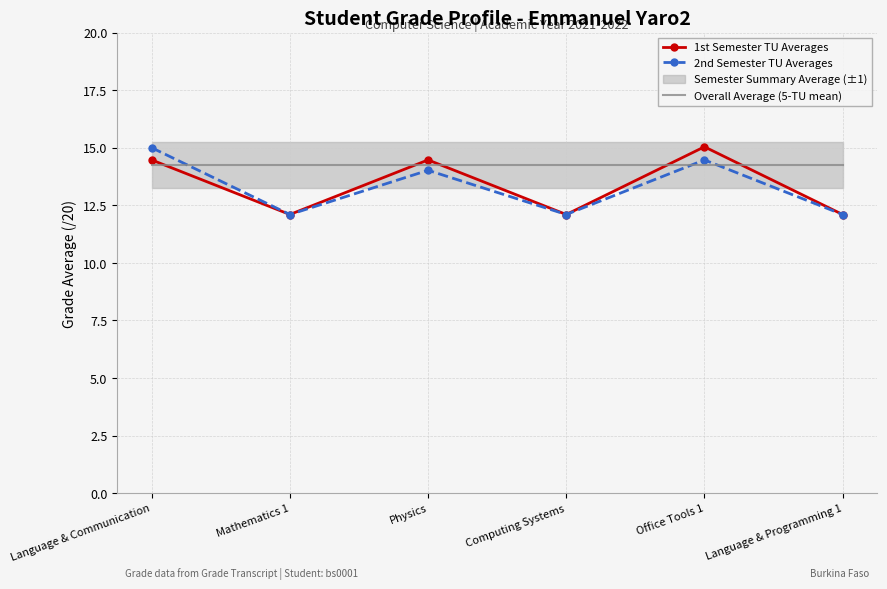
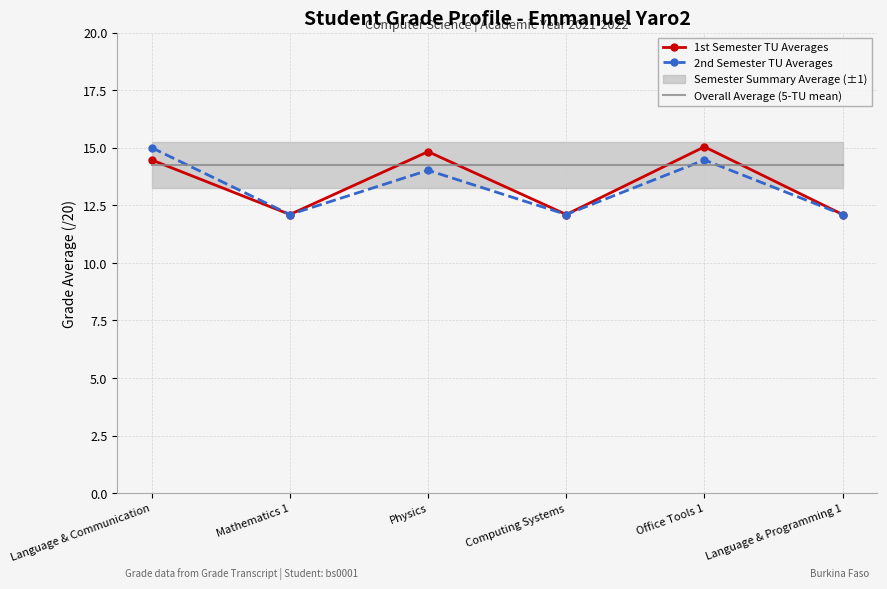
  {
    "1st Semester TU Averages": {
      "Language & Communication": 14.5,
-     "Physics": 14.5,
+     "Physics": 14.8,
      "Office Tools 1": 15.0
    },
    "2nd Semester TU Averages": {
      "Language & Communication": 15.0,
      "Physics": 14.0,
      "Office Tools 1": 14.5
    }
  }
